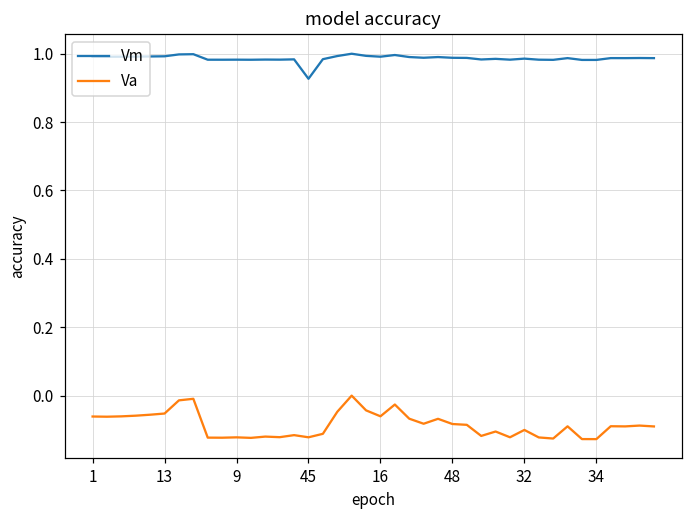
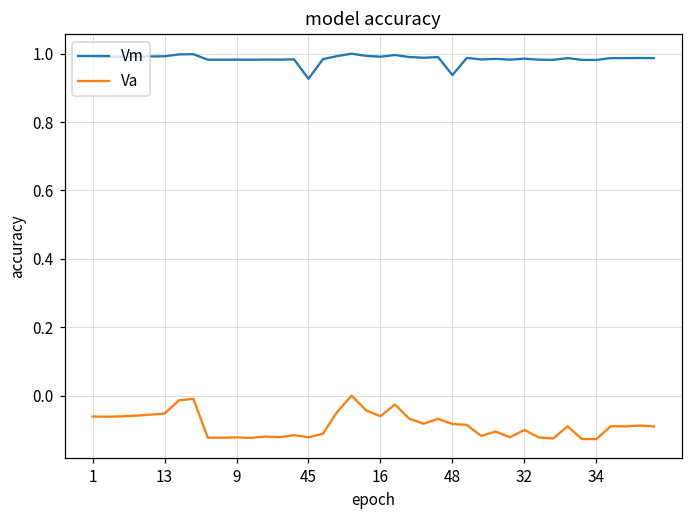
  {
    "Vm": {
      "45": 0.93,
-     "48": 0.99
+     "48": 0.94
    },
    "Va": {
      "45": -0.12,
      "48": -0.08
    }
  }
